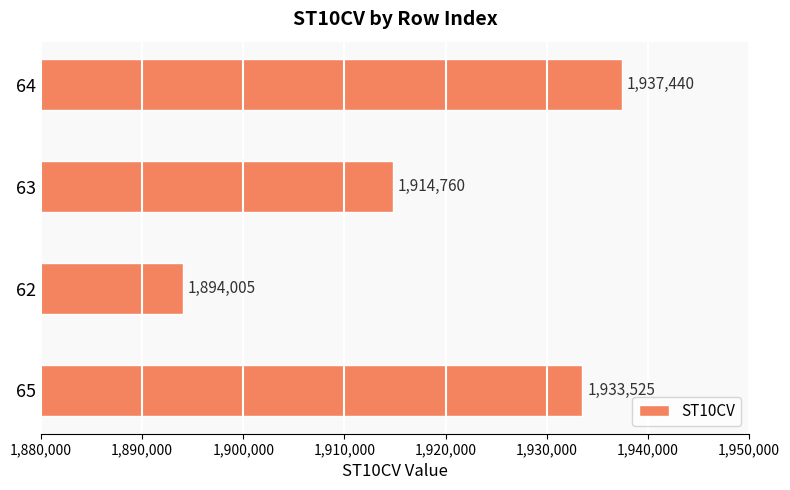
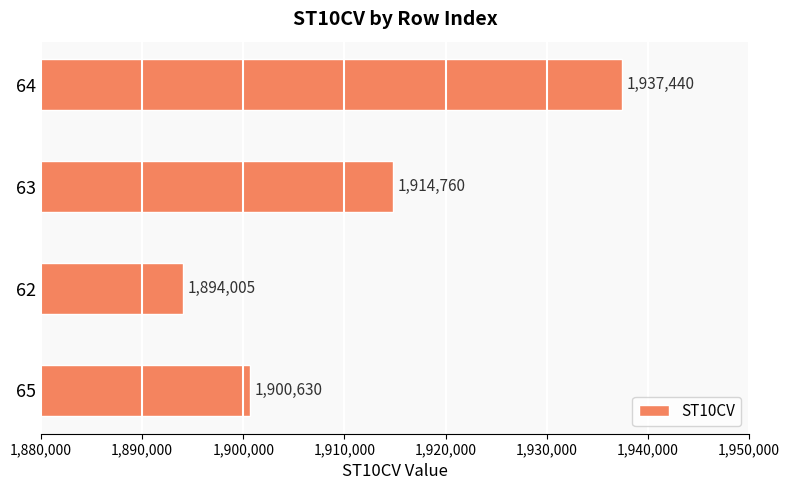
  {
    "64": "1,937,440",
    "63": "1,914,760",
    "62": "1,894,005",
-   "65": "1,933,525"
+   "65": "1,900,630"
  }
